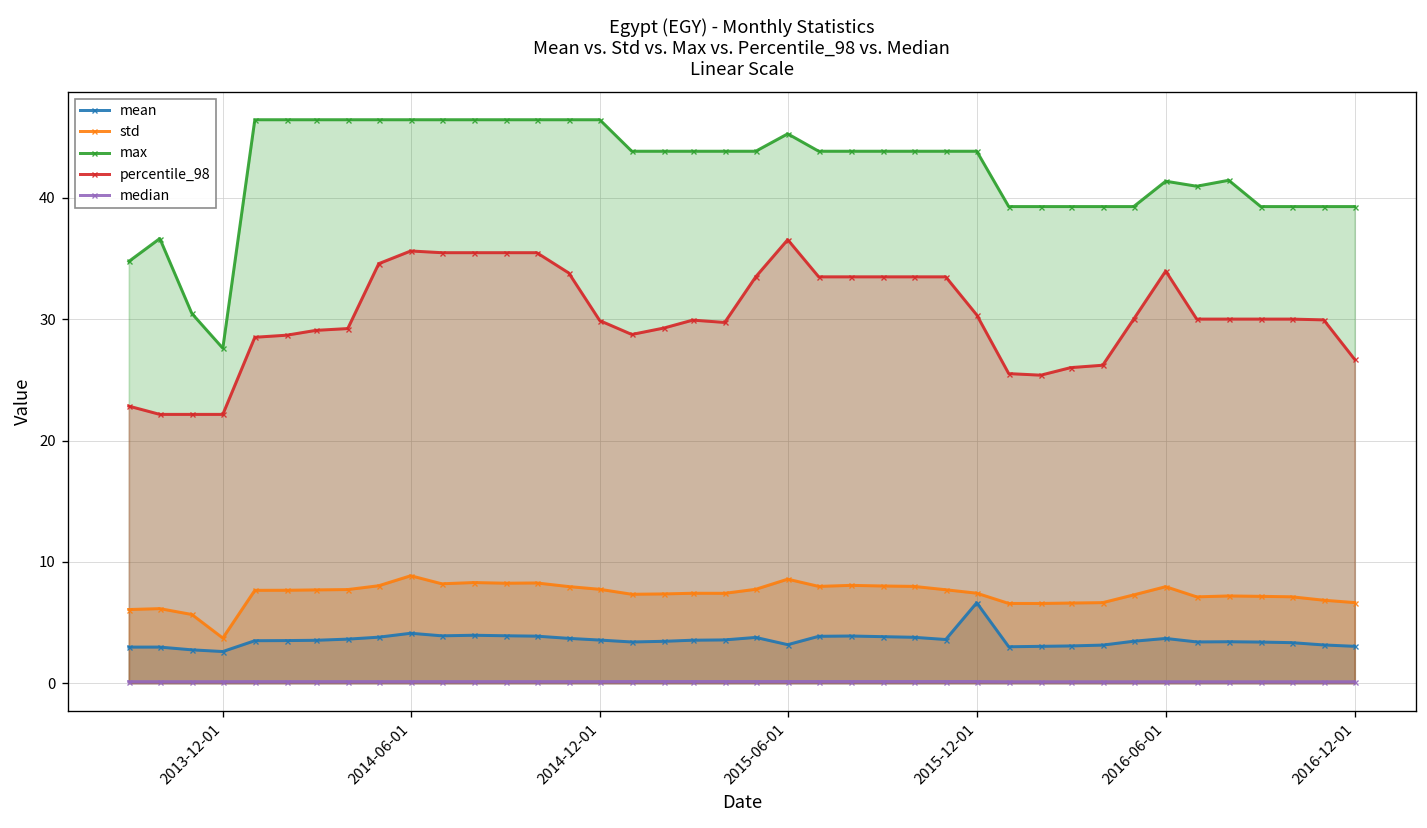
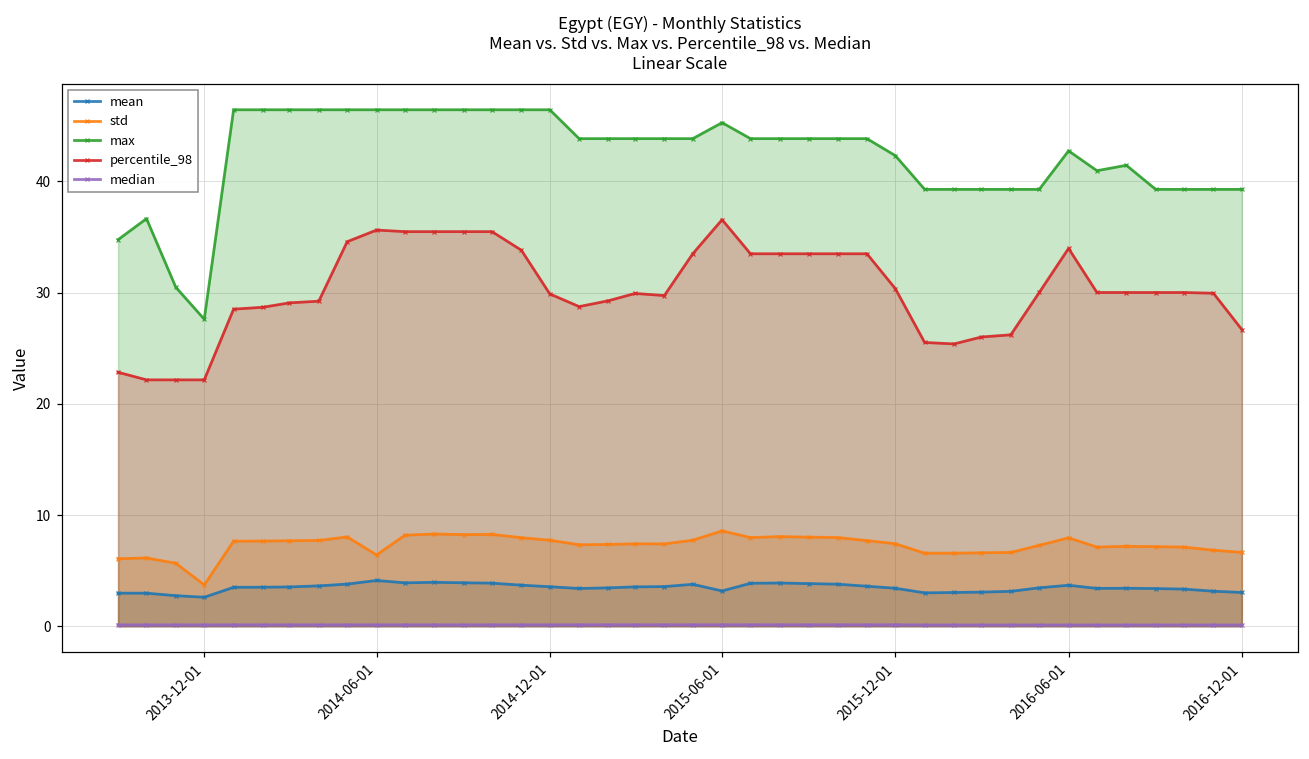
  {
    "mean": {
      "2013-12-01": 2.6,
      "2014-06-01": 4.1,
      "2014-12-01": 3.6,
      "2015-06-01": 3.2,
-     "2015-12-01": 6.6,
+     "2015-12-01": 3.4,
      "2016-06-01": 3.7,
      "2016-12-01": 3.0
    },
    "std": {
      "2013-12-01": 3.7,
-     "2014-06-01": 8.9,
+     "2014-06-01": 6.4,
      "2014-12-01": 7.7,
      "2015-06-01": 8.6,
      "2015-12-01": 7.4,
      "2016-06-01": 8.0,
      "2016-12-01": 6.6
    },
    "max": {
      "2013-12-01": 27.6,
      "2014-06-01": 46.4,
      "2014-12-01": 46.4,
      "2015-06-01": 45.3,
-     "2015-12-01": 43.8,
-     "2016-06-01": 41.4,
+     "2015-12-01": 42.3,
+     "2016-06-01": 42.8,
      "2016-12-01": 39.3
    },
    "percentile_98": {
      "2013-12-01": 22.2,
      "2014-06-01": 35.6,
      "2014-12-01": 29.9,
      "2015-06-01": 36.6,
      "2015-12-01": 30.4,
      "2016-06-01": 34.0,
      "2016-12-01": 26.7
    },
    "median": {
      "2013-12-01": 0.1,
      "2014-06-01": 0.1,
      "2014-12-01": 0.1,
      "2015-06-01": 0.1,
      "2015-12-01": 0.1,
      "2016-06-01": 0.1,
      "2016-12-01": 0.1
    }
  }
